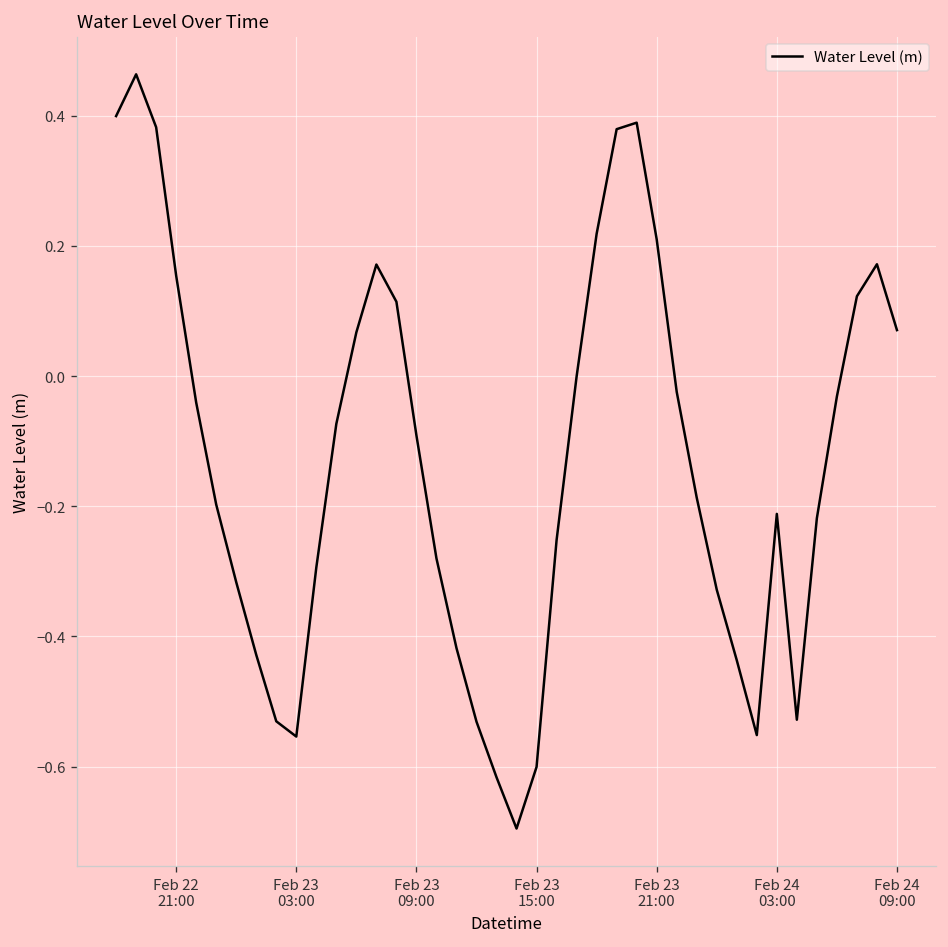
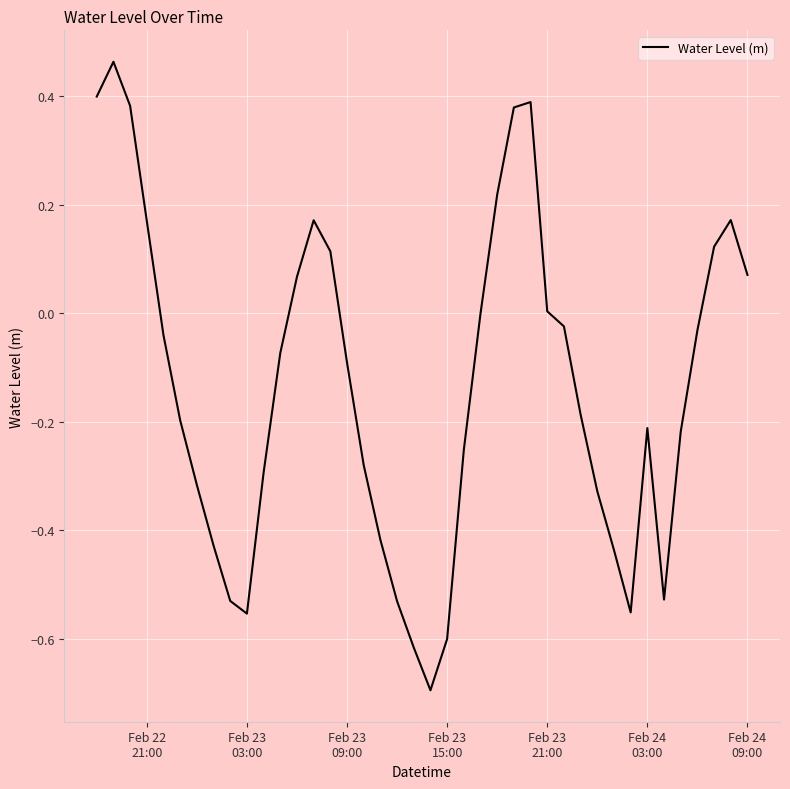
  {
-   "Feb 22 21:00": 0.15,
+   "Feb 22 21:00": 0.17,
    "Feb 23 03:00": -0.55,
    "Feb 23 09:00": -0.09,
    "Feb 23 15:00": -0.60,
-   "Feb 23 21:00": 0.21,
+   "Feb 23 21:00": 0.00,
    "Feb 24 03:00": -0.21,
    "Feb 24 09:00": 0.07
  }
